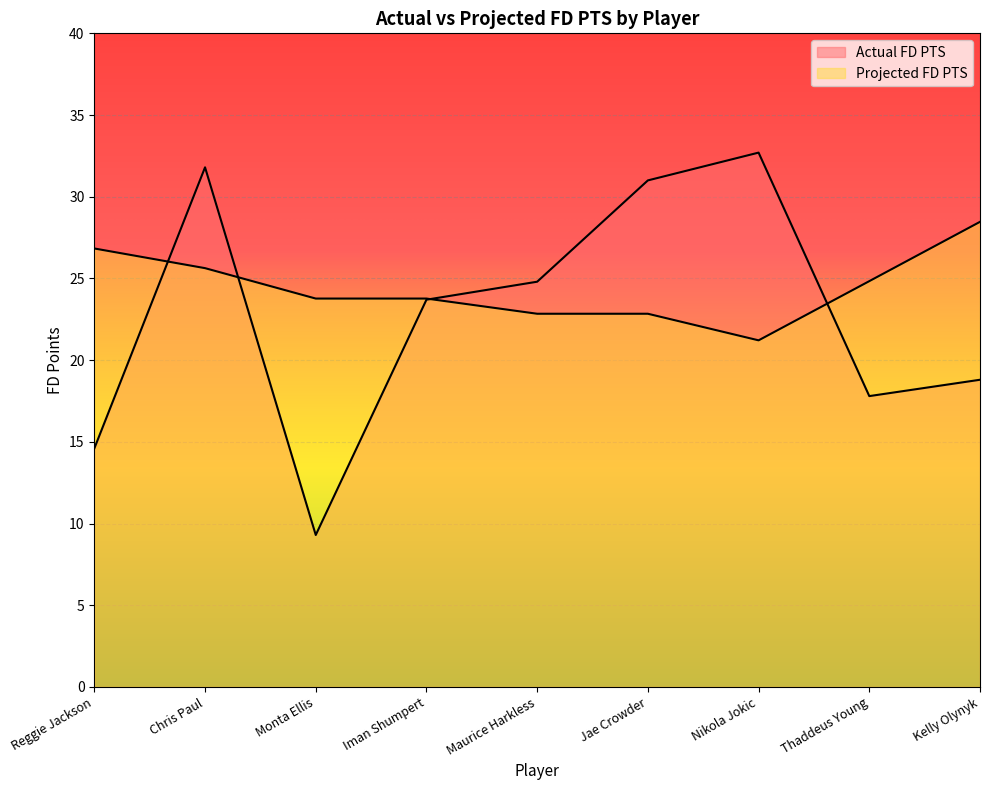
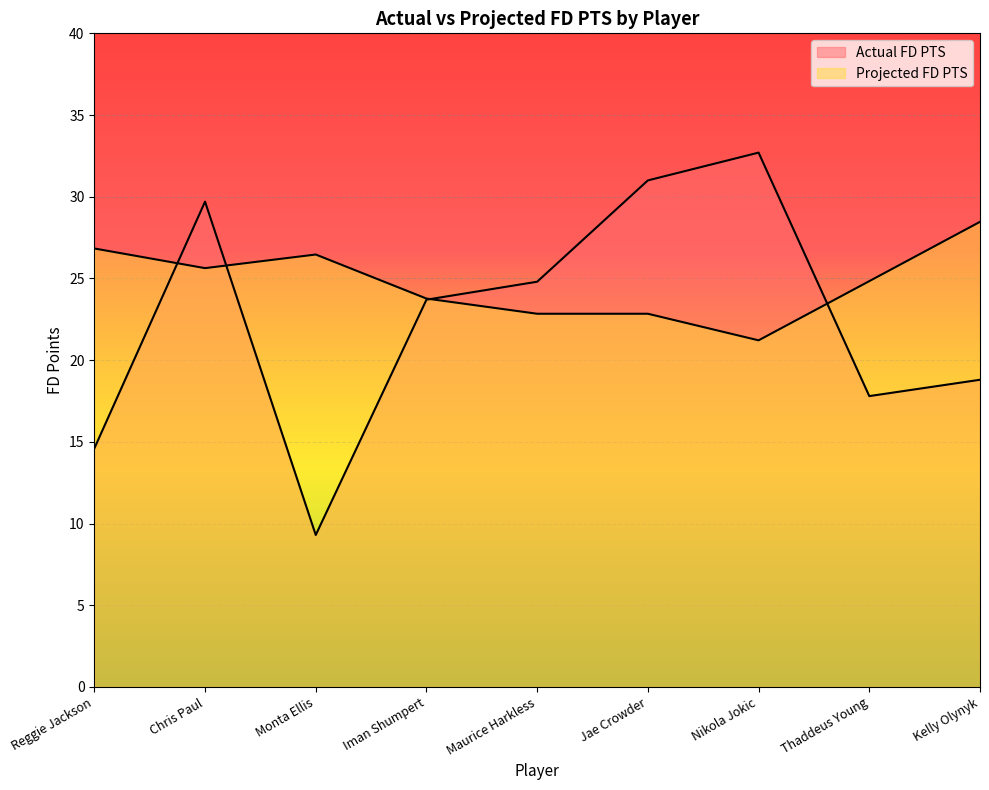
  {
    "Actual FD PTS": {
      "Reggie Jackson": 14.6,
-     "Chris Paul": 31.8,
+     "Chris Paul": 29.7,
      "Monta Ellis": 9.3,
      "Maurice Harkless": 24.8,
      "Jae Crowder": 31.0,
      "Nikola Jokic": 32.7,
      "Thaddeus Young": 17.8,
      "Kelly Olynyk": 18.8
    },
    "Projected FD PTS": {
      "Reggie Jackson": 26.8,
      "Chris Paul": 25.6,
-     "Monta Ellis": 23.8,
+     "Monta Ellis": 26.5,
      "Maurice Harkless": 22.8,
      "Jae Crowder": 22.8,
      "Nikola Jokic": 21.2,
      "Thaddeus Young": 24.8,
      "Kelly Olynyk": 28.5
    }
  }
